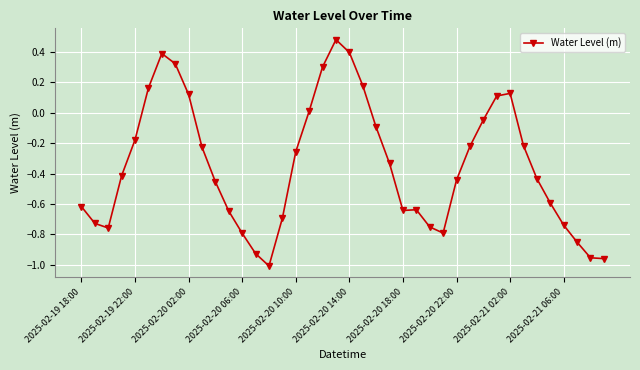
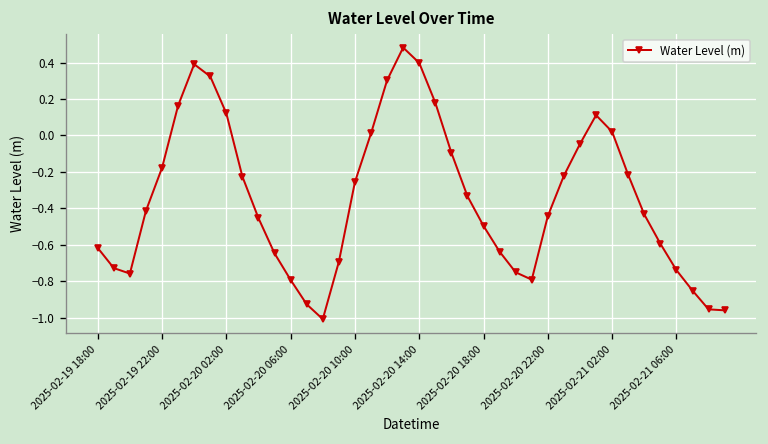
  {
    "2025-02-19 18:00": -0.62,
    "2025-02-19 22:00": -0.18,
    "2025-02-20 02:00": 0.12,
    "2025-02-20 06:00": -0.79,
    "2025-02-20 10:00": -0.26,
    "2025-02-20 14:00": 0.40,
-   "2025-02-20 18:00": -0.64,
+   "2025-02-20 18:00": -0.50,
    "2025-02-20 22:00": -0.44,
-   "2025-02-21 02:00": 0.13,
+   "2025-02-21 02:00": 0.02,
    "2025-02-21 06:00": -0.74
  }
